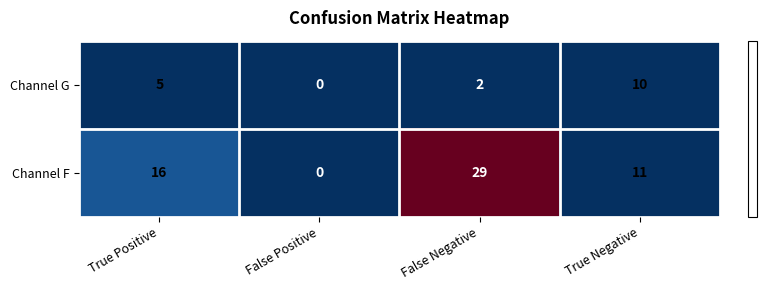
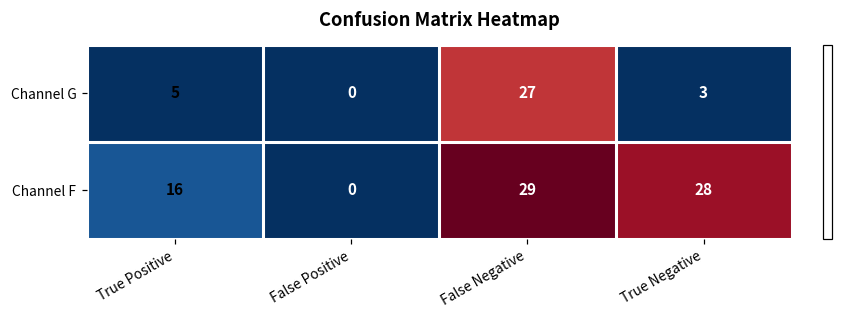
  {
    "Channel G": {
      "True Positive": 5,
      "False Positive": 0,
-     "False Negative": 2,
-     "True Negative": 10
+     "False Negative": 27,
+     "True Negative": 3
    },
    "Channel F": {
      "True Positive": 16,
      "False Positive": 0,
      "False Negative": 29,
-     "True Negative": 11
+     "True Negative": 28
    }
  }
